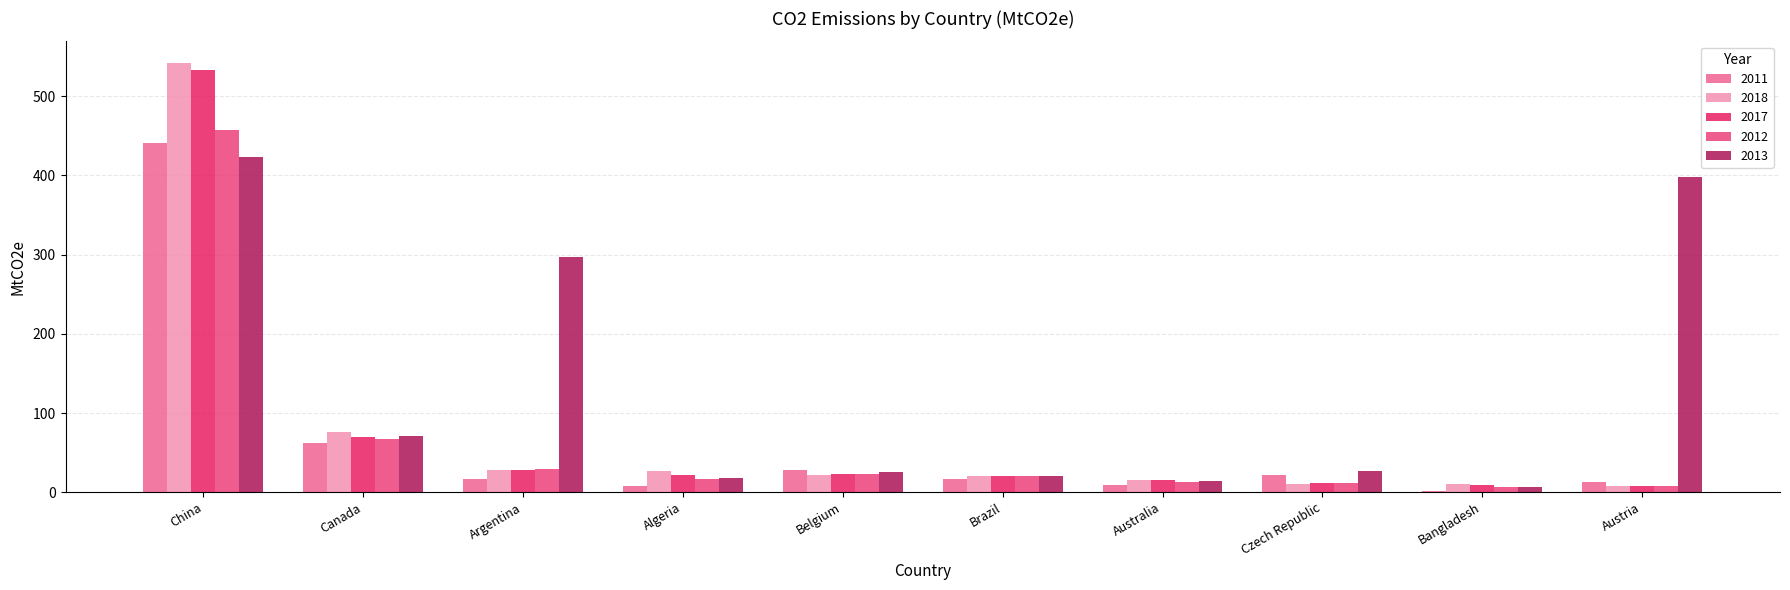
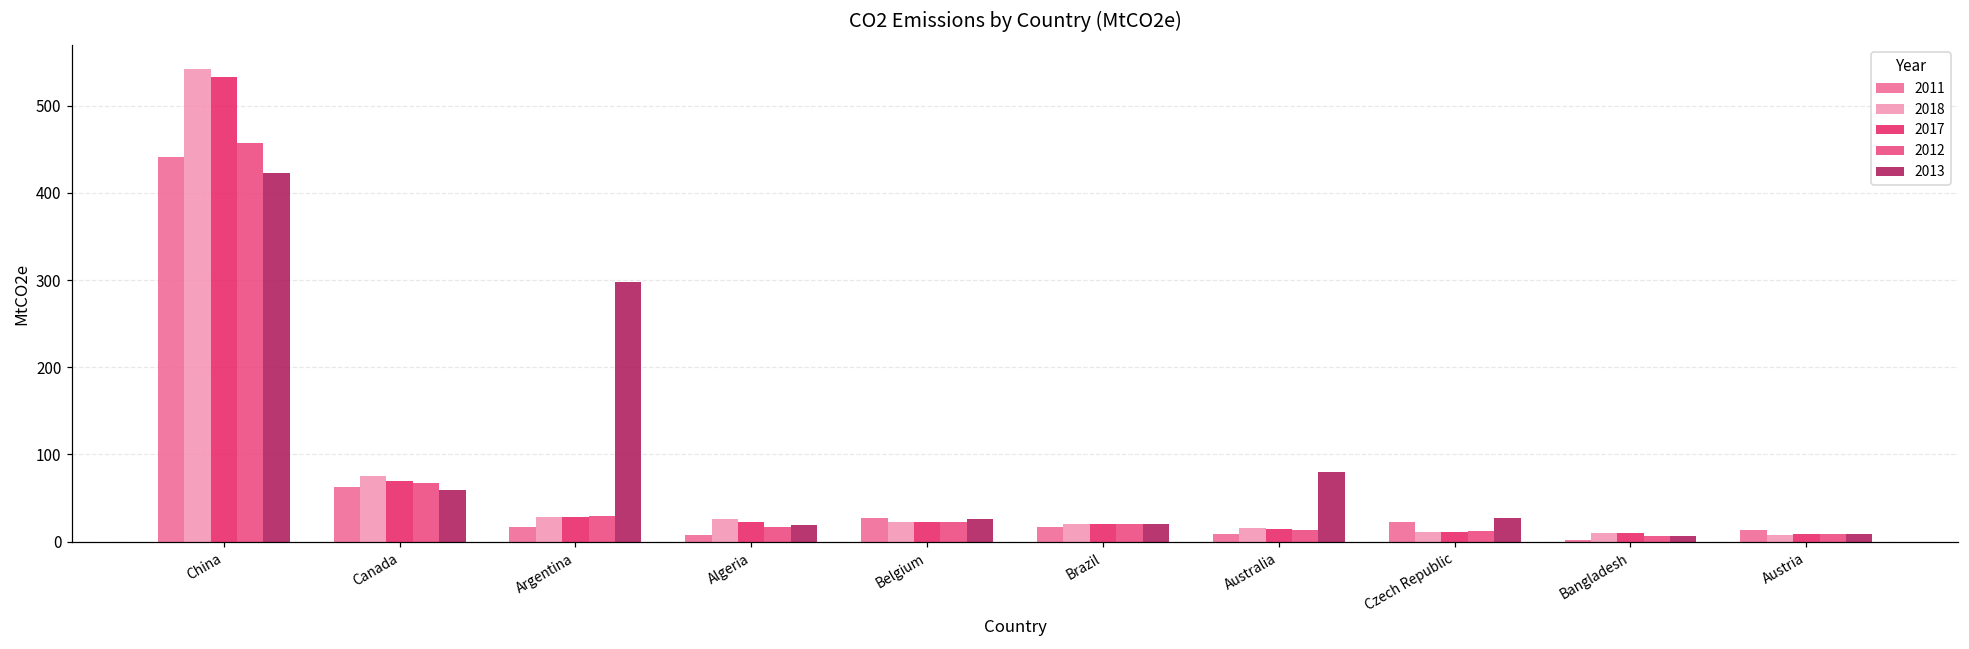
  {
    "2013": {
      "China": 420,
-     "Canada": 70,
+     "Canada": 60,
      "Argentina": 300,
      "Algeria": 20,
      "Belgium": 30,
      "Brazil": 20,
-     "Australia": 10,
+     "Australia": 80,
      "Czech Republic": 30,
      "Bangladesh": 10,
-     "Austria": 400
+     "Austria": 10
    }
  }
